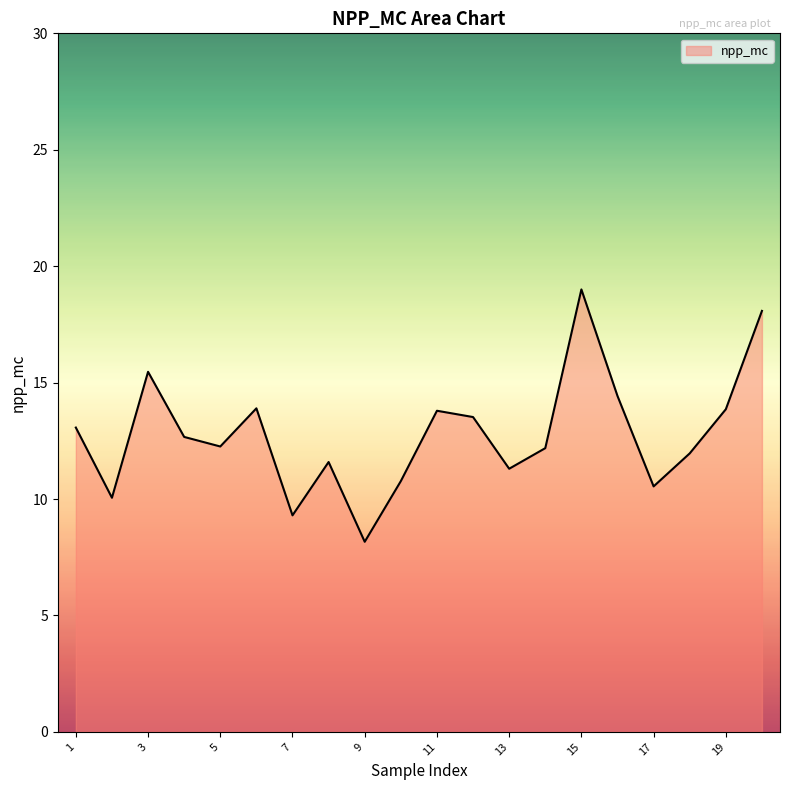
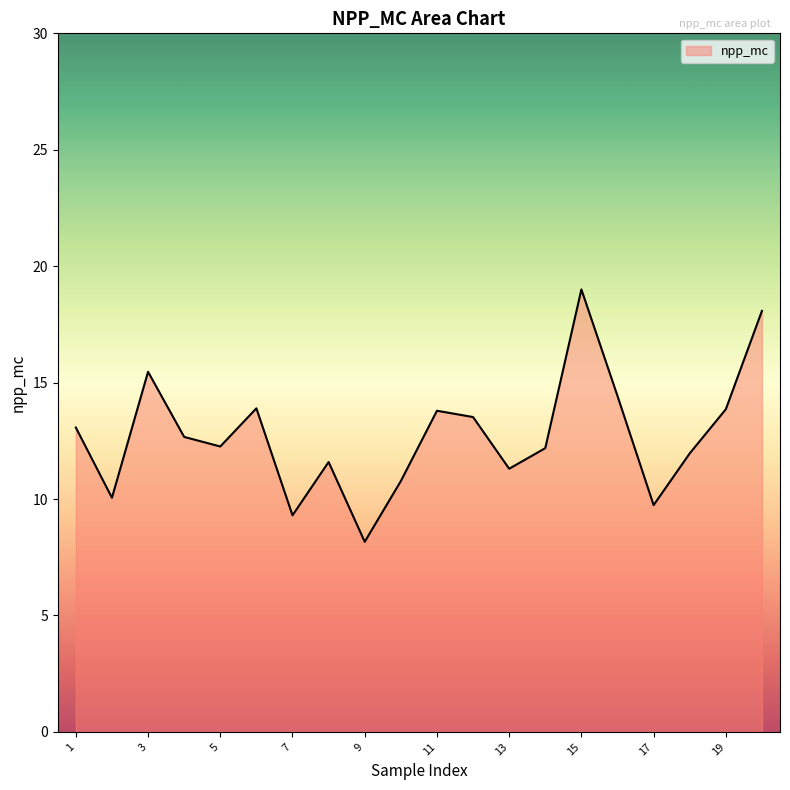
  {
    "1": 13.1,
    "3": 15.5,
    "5": 12.3,
    "7": 9.3,
    "9": 8.2,
    "11": 13.8,
    "13": 11.3,
    "15": 19.0,
-   "17": 10.5,
+   "17": 9.7,
    "19": 13.9
  }
